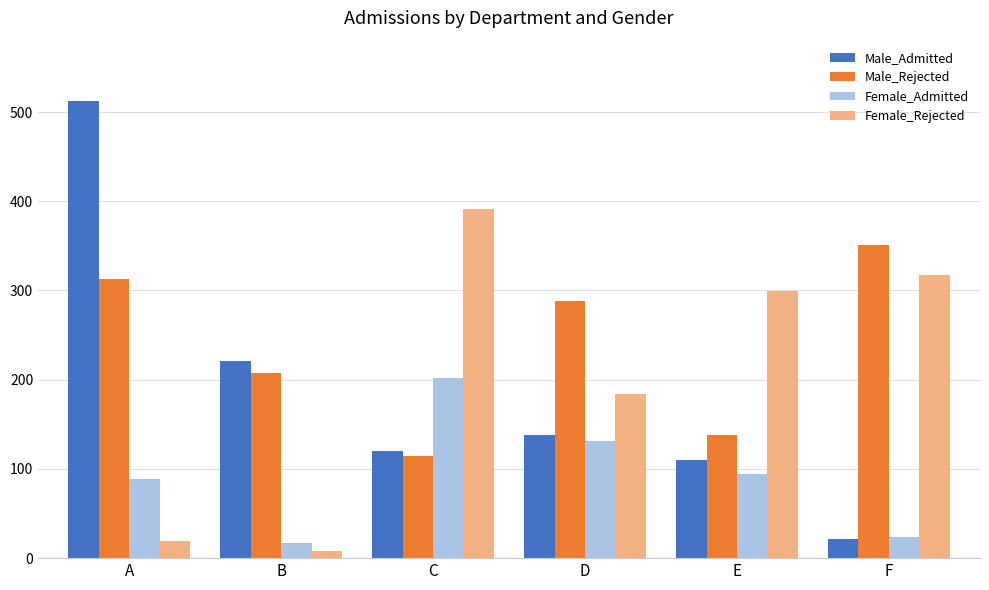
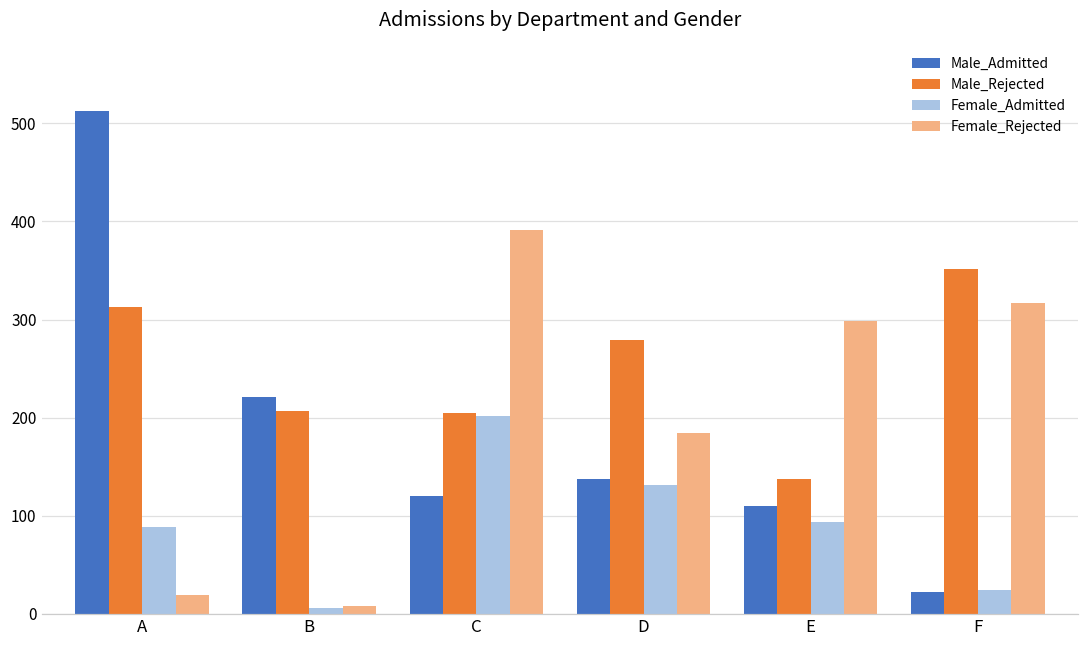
  {
    "Male_Admitted": {
      "A": 510,
      "B": 220,
      "C": 120,
      "D": 140,
      "E": 110,
      "F": 20
    },
    "Male_Rejected": {
      "A": 310,
      "B": 210,
-     "C": 110,
-     "D": 290,
+     "C": 210,
+     "D": 280,
      "E": 140,
      "F": 350
    },
    "Female_Admitted": {
      "A": 90,
-     "B": 20,
+     "B": 10,
      "C": 200,
      "D": 130,
      "E": 90,
      "F": 20
    },
    "Female_Rejected": {
      "A": 20,
      "B": 10,
      "C": 390,
      "D": 180,
      "E": 300,
      "F": 320
    }
  }
